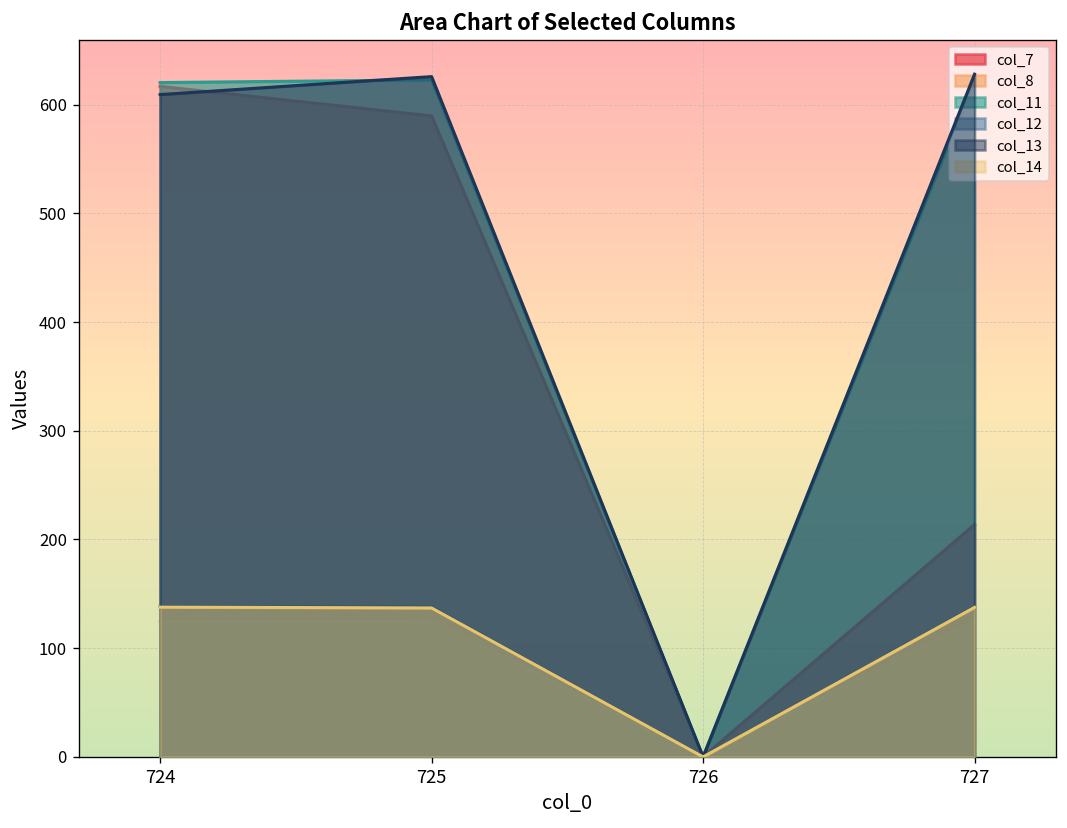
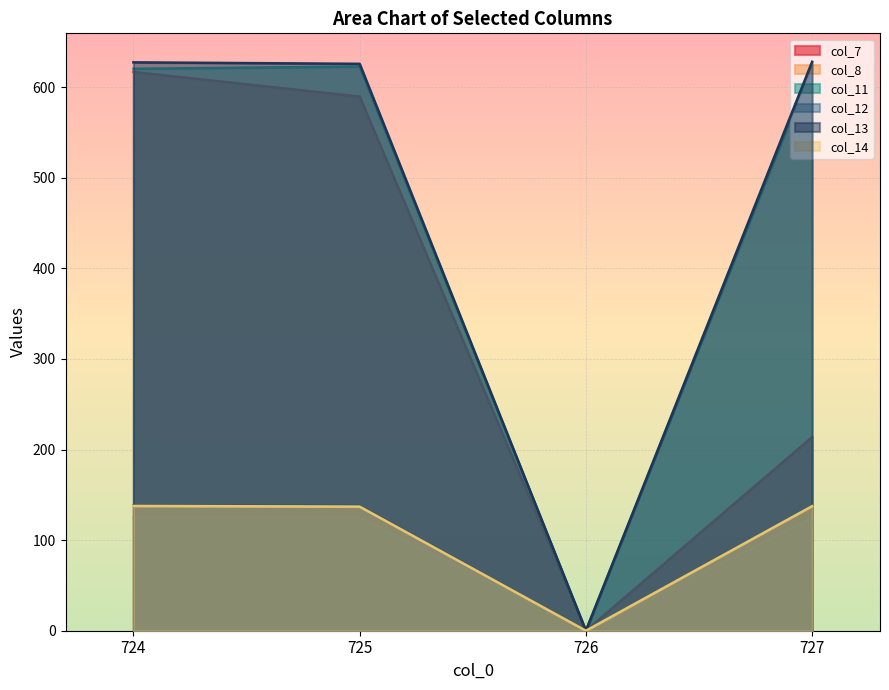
  {
    "col_7": {
      "724": 620,
      "725": 590,
      "727": 210
    },
    "col_13": {
-     "724": 610,
+     "724": 630,
      "725": 630
    }
  }
